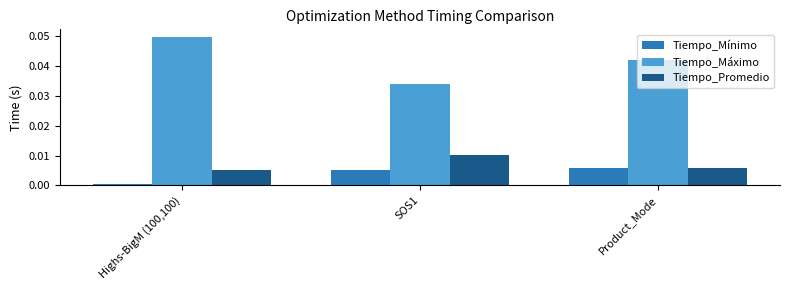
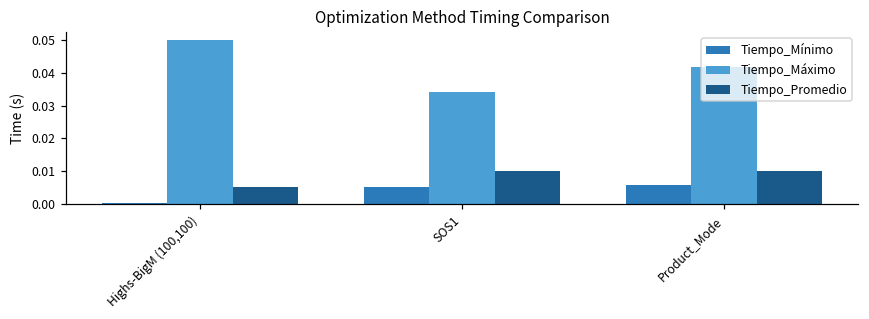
  {
    "Tiempo_Promedio": {
      "Highs-BigM (100,100)": 0.005,
      "SOS1": 0.010,
-     "Product_Mode": 0.006
+     "Product_Mode": 0.010
    }
  }
